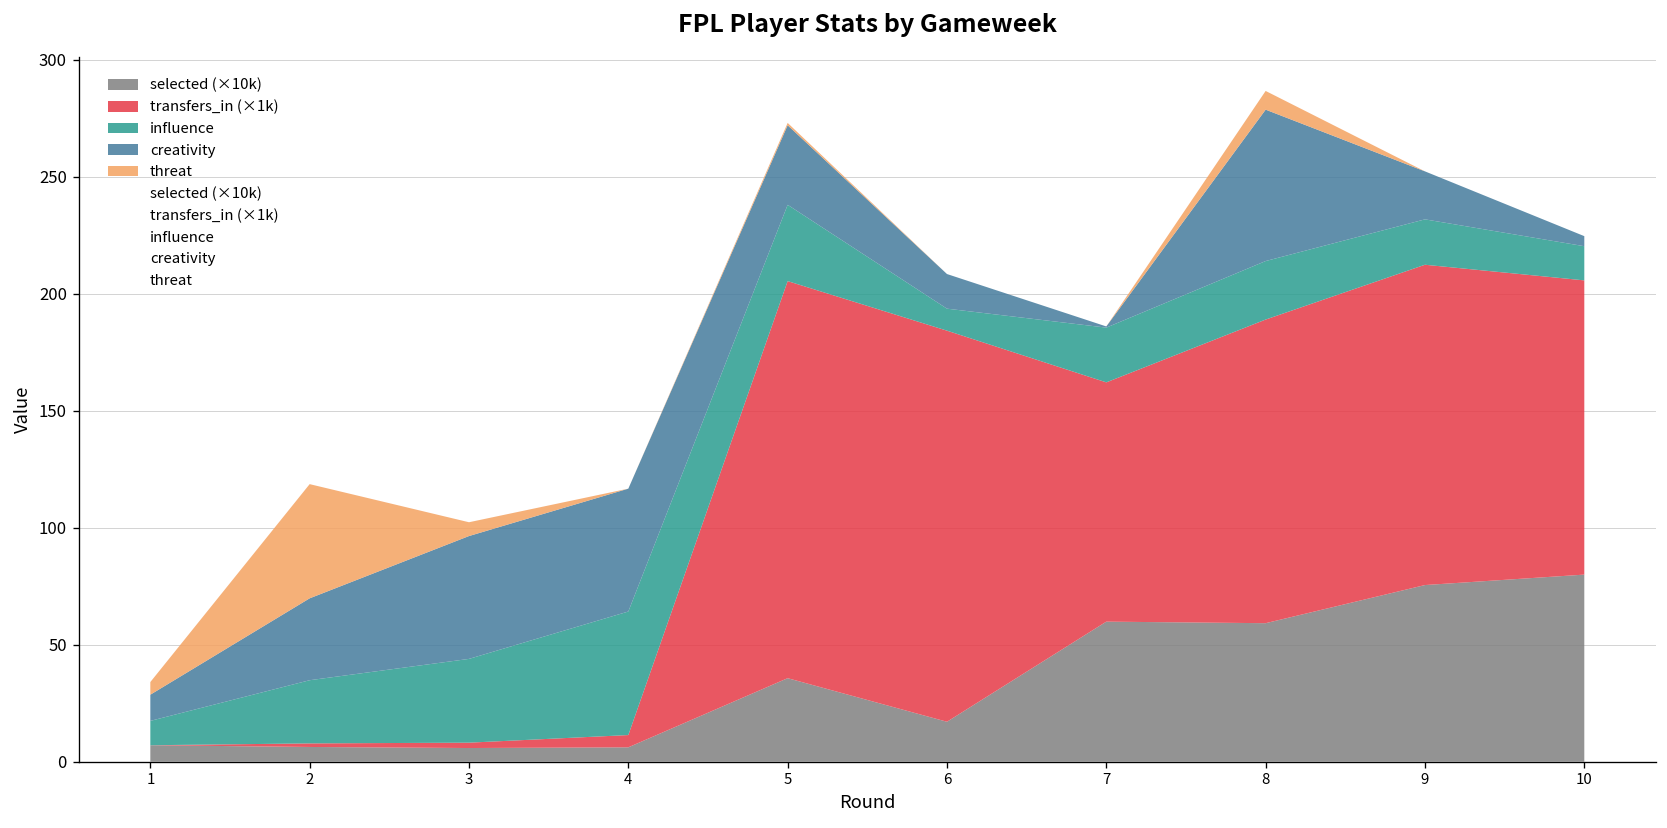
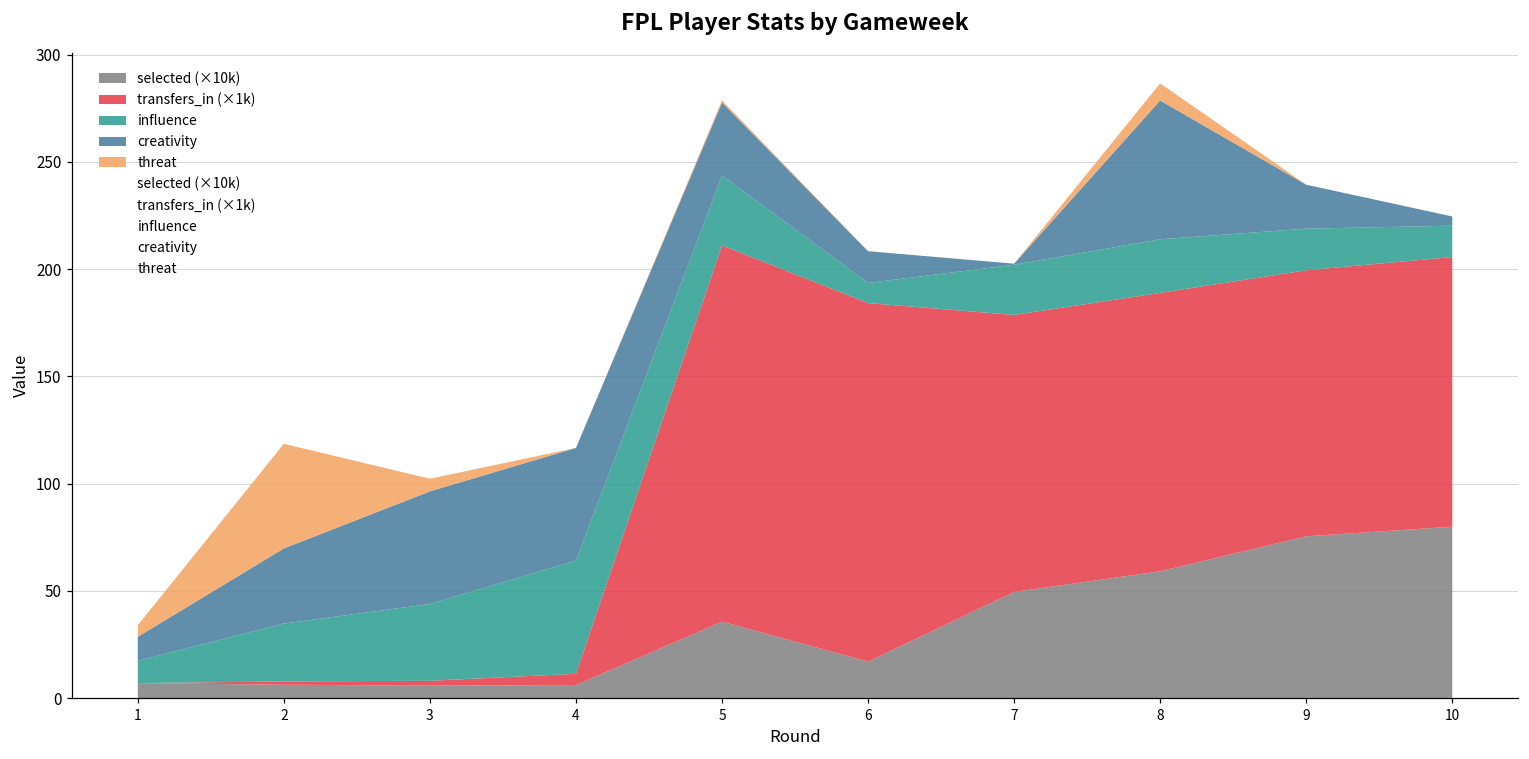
  {
    "selected (×10k)": {
      "2": 6,
      "3": 6,
      "4": 6,
      "5": 36,
      "6": 17,
-     "7": 60,
+     "7": 50,
      "8": 59,
      "9": 75,
      "10": 80
    },
    "transfers_in (×1k)": {
      "2": 2,
      "3": 2,
      "4": 5,
-     "5": 170,
+     "5": 175,
      "6": 167,
-     "7": 102,
+     "7": 129,
      "8": 130,
-     "9": 137,
+     "9": 124,
      "10": 126
    },
    "threat": {
      "1": 5,
      "2": 49,
      "3": 6,
      "8": 8
    }
  }
